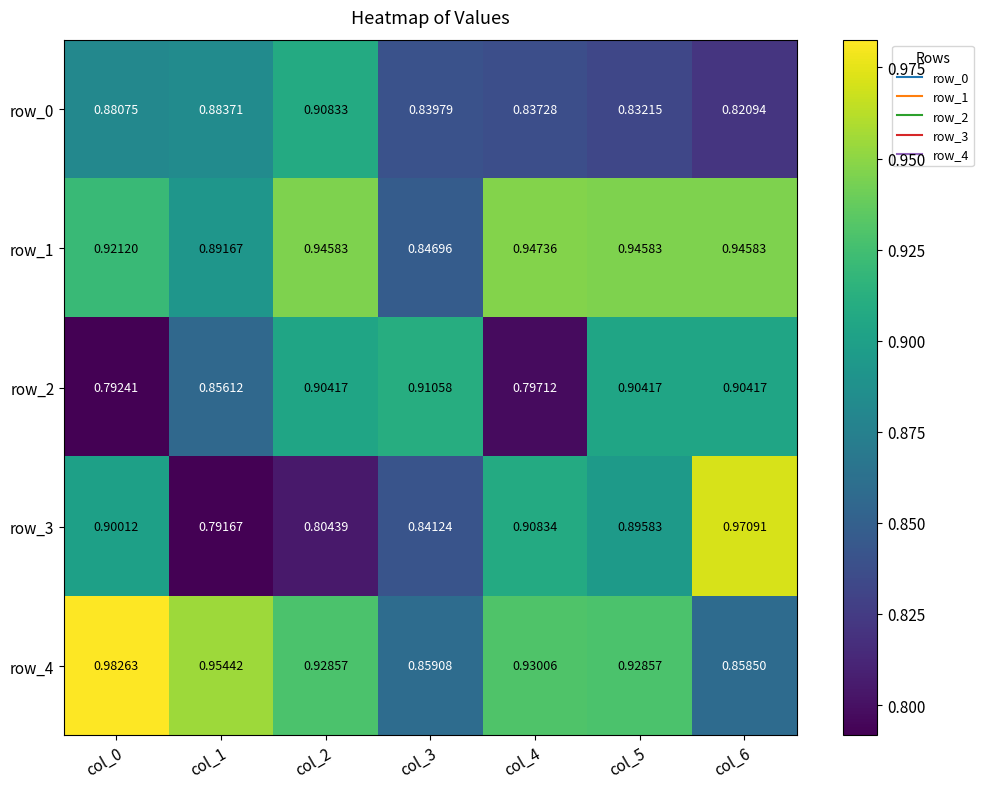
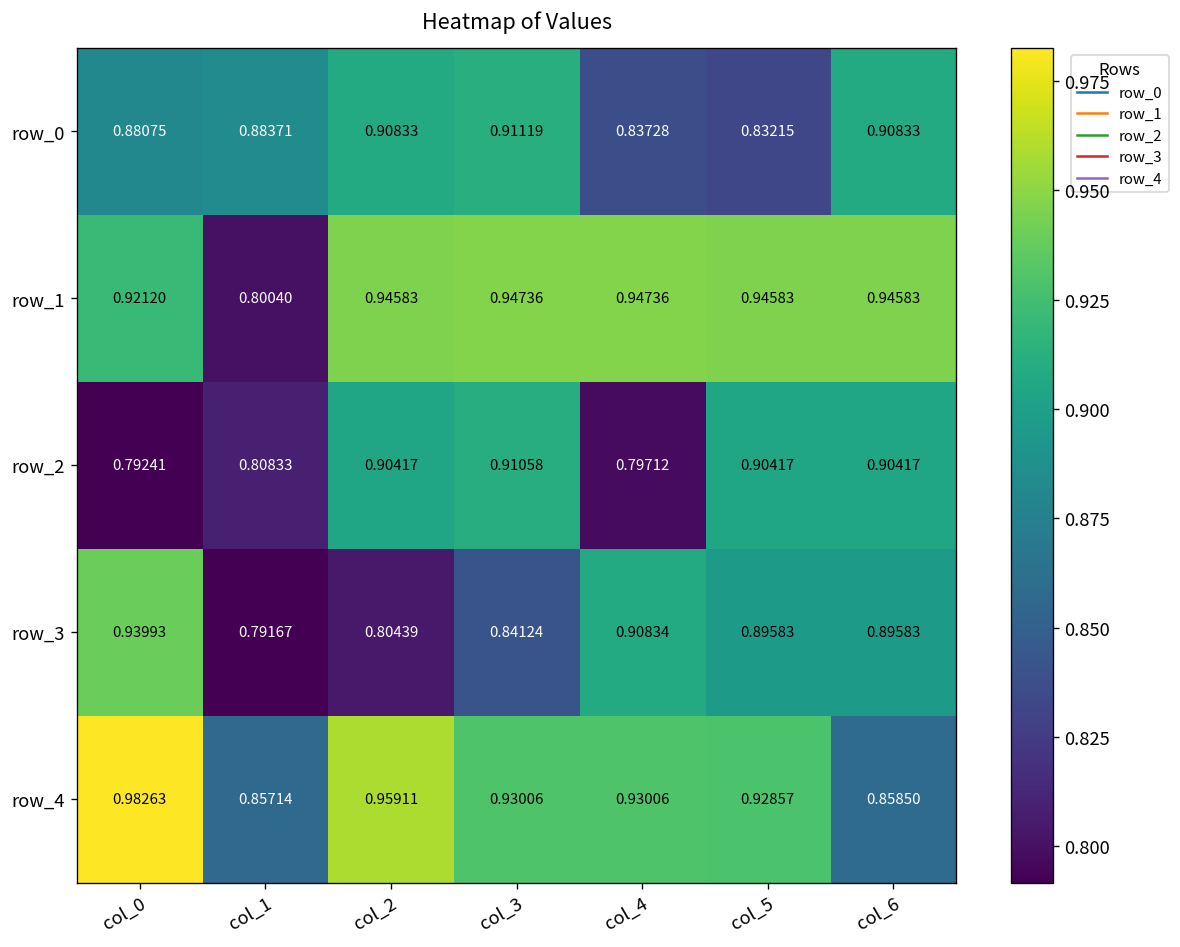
  {
    "row_0": {
      "col_0": 0.88075,
      "col_1": 0.88371,
      "col_2": 0.90833,
-     "col_3": 0.83979,
+     "col_3": 0.91119,
      "col_4": 0.83728,
      "col_5": 0.83215,
-     "col_6": 0.82094
+     "col_6": 0.90833
    },
    "row_1": {
      "col_0": 0.92120,
-     "col_1": 0.89167,
+     "col_1": 0.80040,
      "col_2": 0.94583,
-     "col_3": 0.84696,
+     "col_3": 0.94736,
      "col_4": 0.94736,
      "col_5": 0.94583,
      "col_6": 0.94583
    },
    "row_2": {
      "col_0": 0.79241,
-     "col_1": 0.85612,
+     "col_1": 0.80833,
      "col_2": 0.90417,
      "col_3": 0.91058,
      "col_4": 0.79712,
      "col_5": 0.90417,
      "col_6": 0.90417
    },
    "row_3": {
-     "col_0": 0.90012,
+     "col_0": 0.93993,
      "col_1": 0.79167,
      "col_2": 0.80439,
      "col_3": 0.84124,
      "col_4": 0.90834,
      "col_5": 0.89583,
-     "col_6": 0.97091
+     "col_6": 0.89583
    },
    "row_4": {
      "col_0": 0.98263,
-     "col_1": 0.95442,
-     "col_2": 0.92857,
-     "col_3": 0.85908,
+     "col_1": 0.85714,
+     "col_2": 0.95911,
+     "col_3": 0.93006,
      "col_4": 0.93006,
      "col_5": 0.92857,
      "col_6": 0.85850
    }
  }
